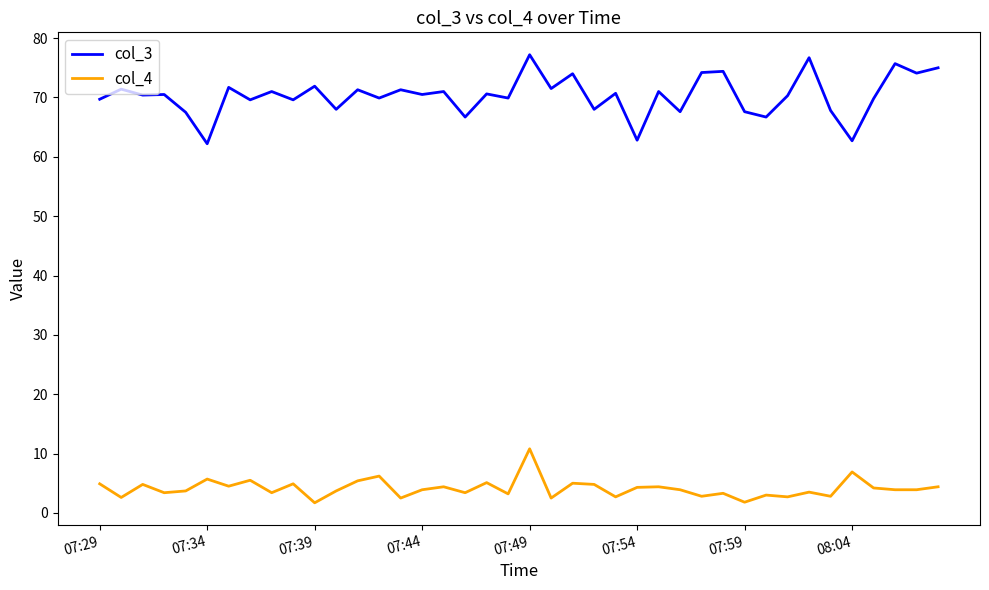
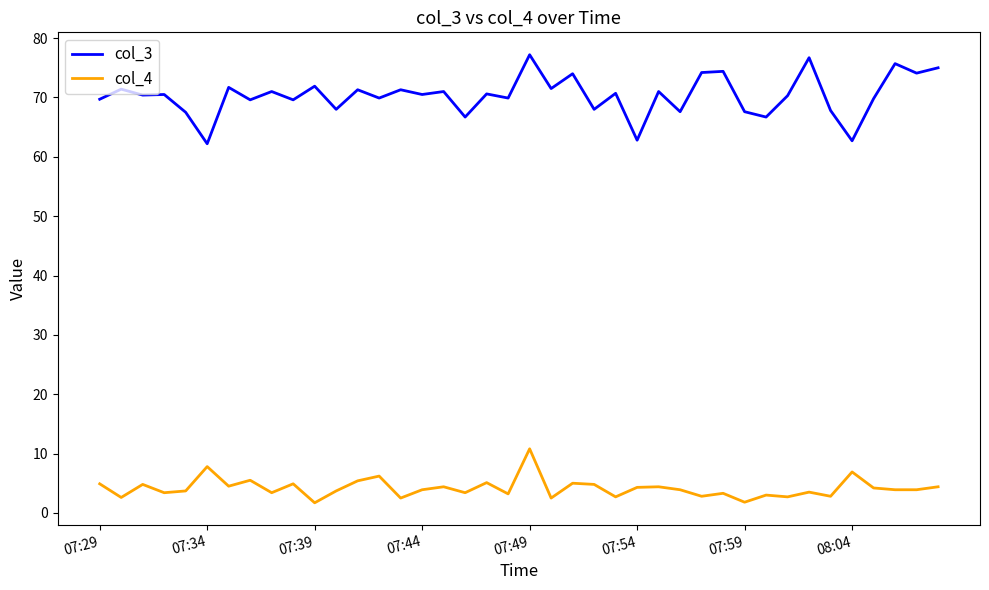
  {
    "col_3": {
      "07:29": 70,
      "07:34": 62,
      "07:39": 72,
      "07:44": 71,
      "07:49": 77,
      "07:54": 63,
      "07:59": 68,
      "08:04": 63
    },
    "col_4": {
      "07:29": 5,
-     "07:34": 6,
+     "07:34": 8,
      "07:39": 2,
      "07:44": 4,
      "07:49": 11,
      "07:54": 4,
      "07:59": 2,
      "08:04": 7
    }
  }
